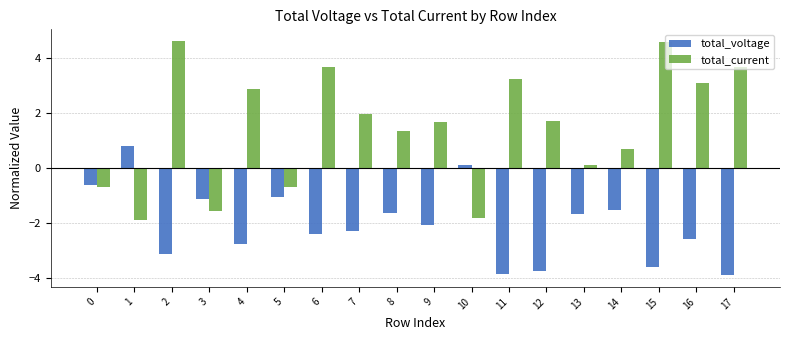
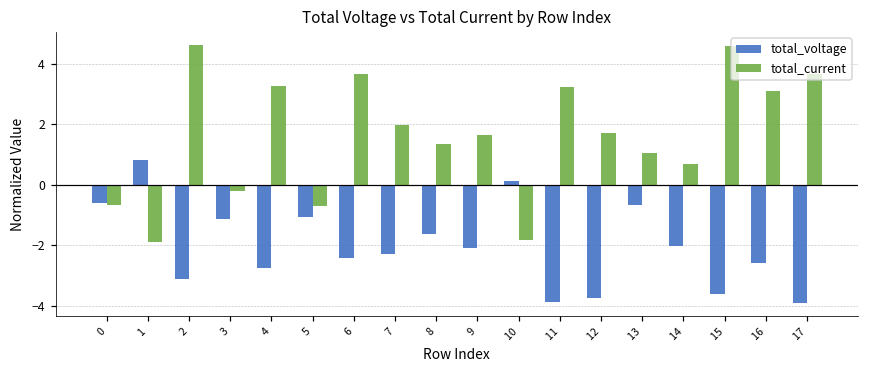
  {
    "total_voltage": {
      "0": -0.6,
      "1": 0.8,
      "2": -3.1,
      "3": -1.1,
      "4": -2.8,
      "5": -1.1,
      "6": -2.4,
      "7": -2.3,
      "8": -1.6,
      "9": -2.1,
      "10": 0.1,
      "11": -3.9,
      "12": -3.7,
-     "13": -1.7,
-     "14": -1.5,
+     "13": -0.7,
+     "14": -2.0,
      "15": -3.6,
      "16": -2.6,
      "17": -3.9
    },
    "total_current": {
      "0": -0.7,
      "1": -1.9,
      "2": 4.6,
-     "3": -1.6,
-     "4": 2.9,
+     "3": -0.2,
+     "4": 3.3,
      "5": -0.7,
      "6": 3.7,
      "7": 2.0,
      "8": 1.4,
      "9": 1.7,
      "10": -1.8,
      "11": 3.2,
      "12": 1.7,
-     "13": 0.1,
+     "13": 1.0,
      "14": 0.7,
      "16": 3.1
    }
  }
